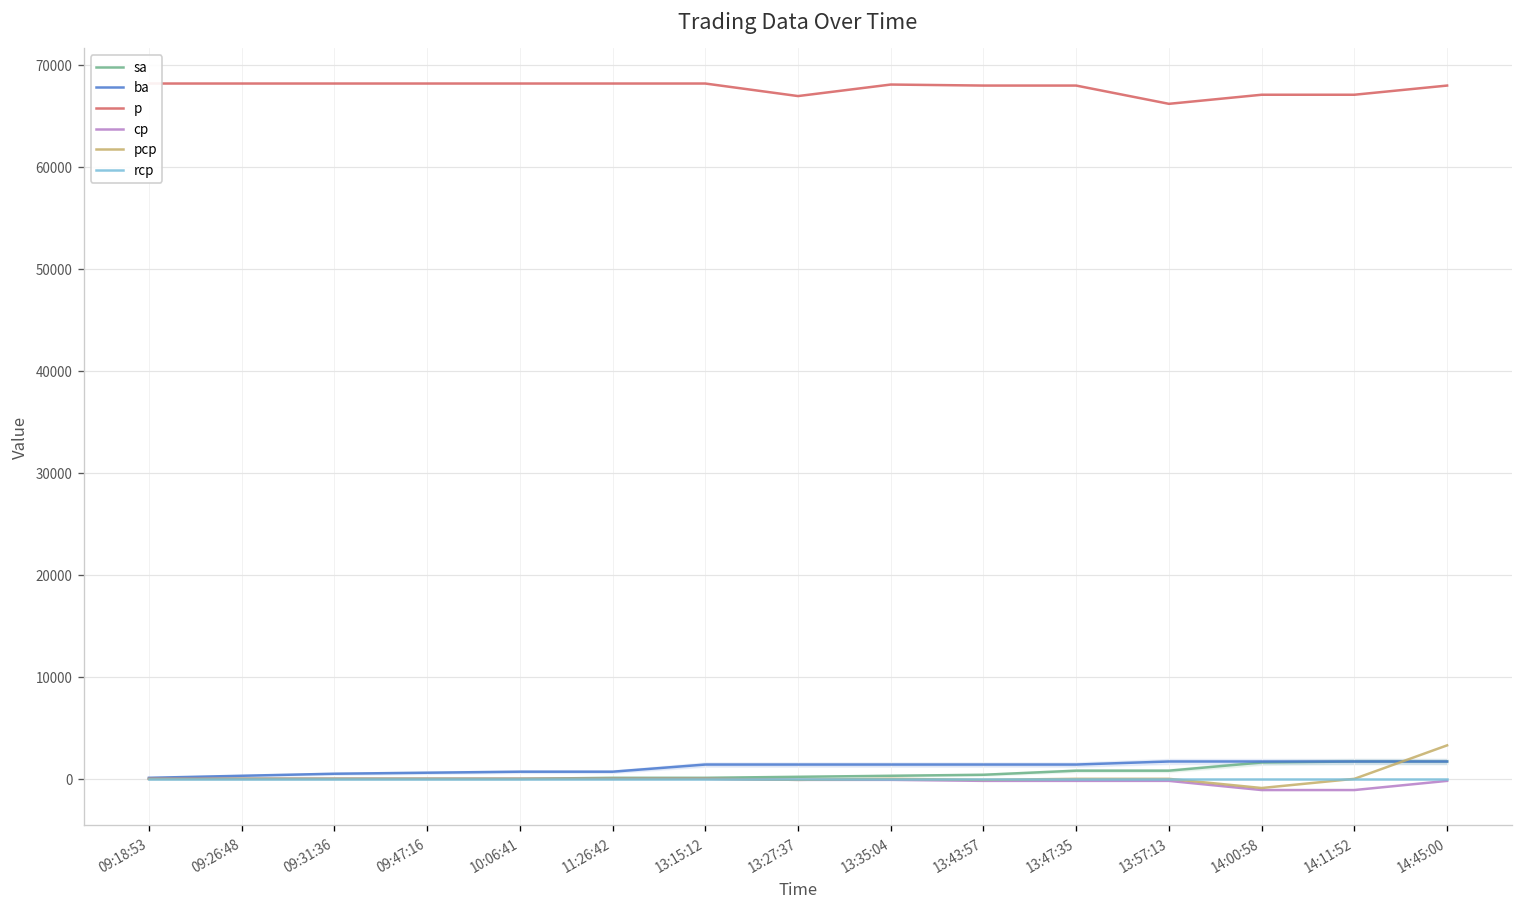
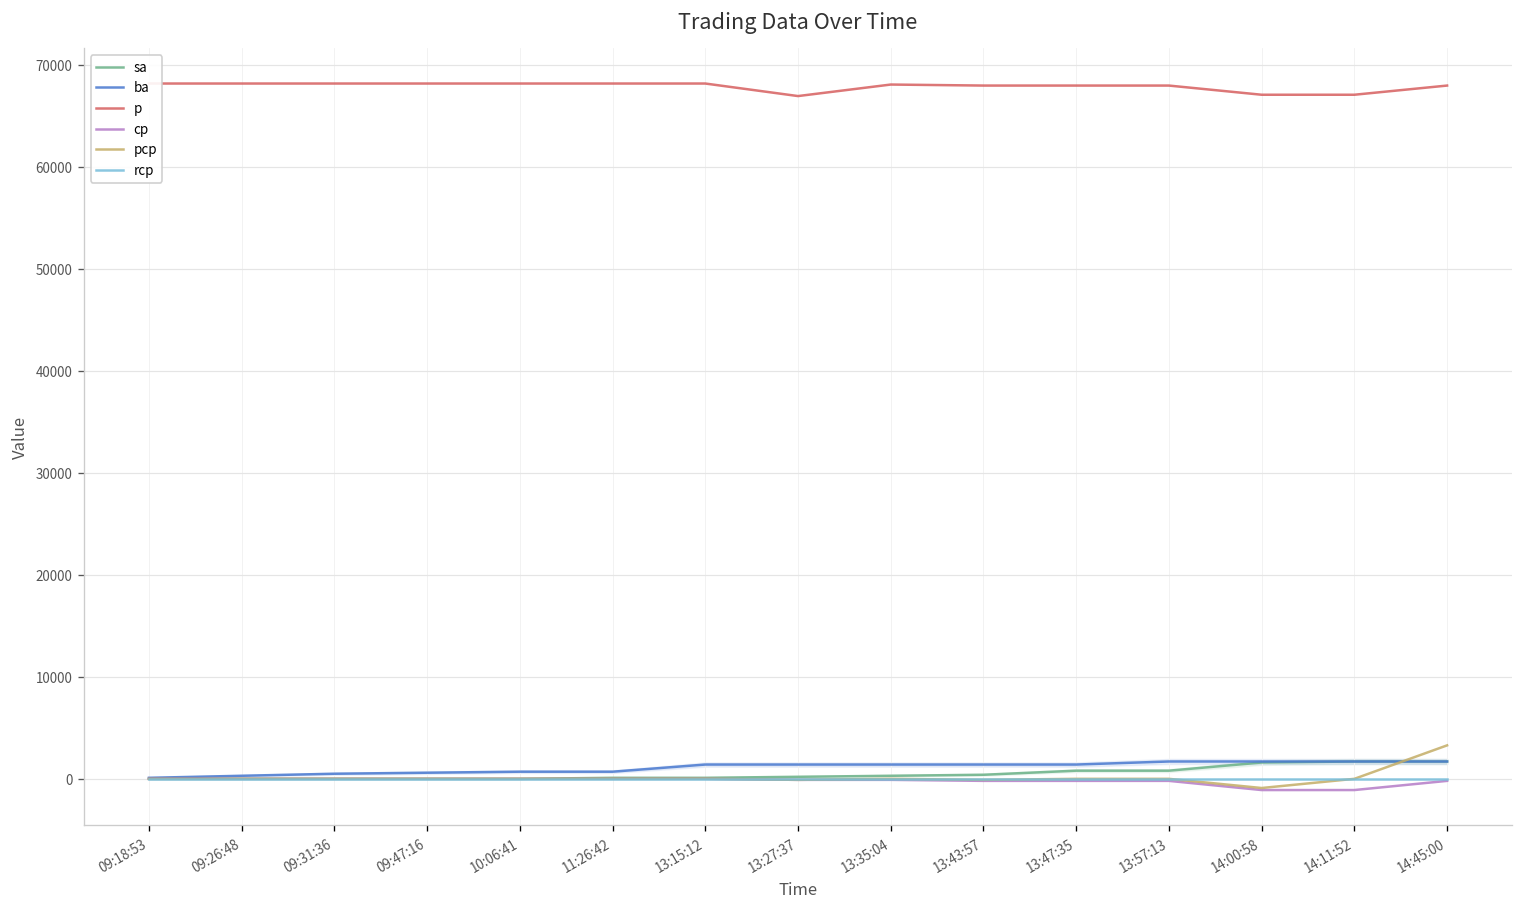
  {
    "p": {
      "09:26:48": 68000,
      "09:31:36": 68000,
      "09:47:16": 68000,
      "10:06:41": 68000,
      "11:26:42": 68000,
      "13:15:12": 68000,
      "13:27:37": 67000,
      "13:35:04": 68000,
      "13:43:57": 68000,
      "13:47:35": 68000,
-     "13:57:13": 66000,
+     "13:57:13": 68000,
      "14:00:58": 67000,
      "14:11:52": 67000,
      "14:45:00": 68000
    },
    "cp": {
      "14:11:52": -1000
    },
    "pcp": {
      "14:45:00": 3000
    },
    "rcp": {
      "14:00:58": 0
    }
  }
